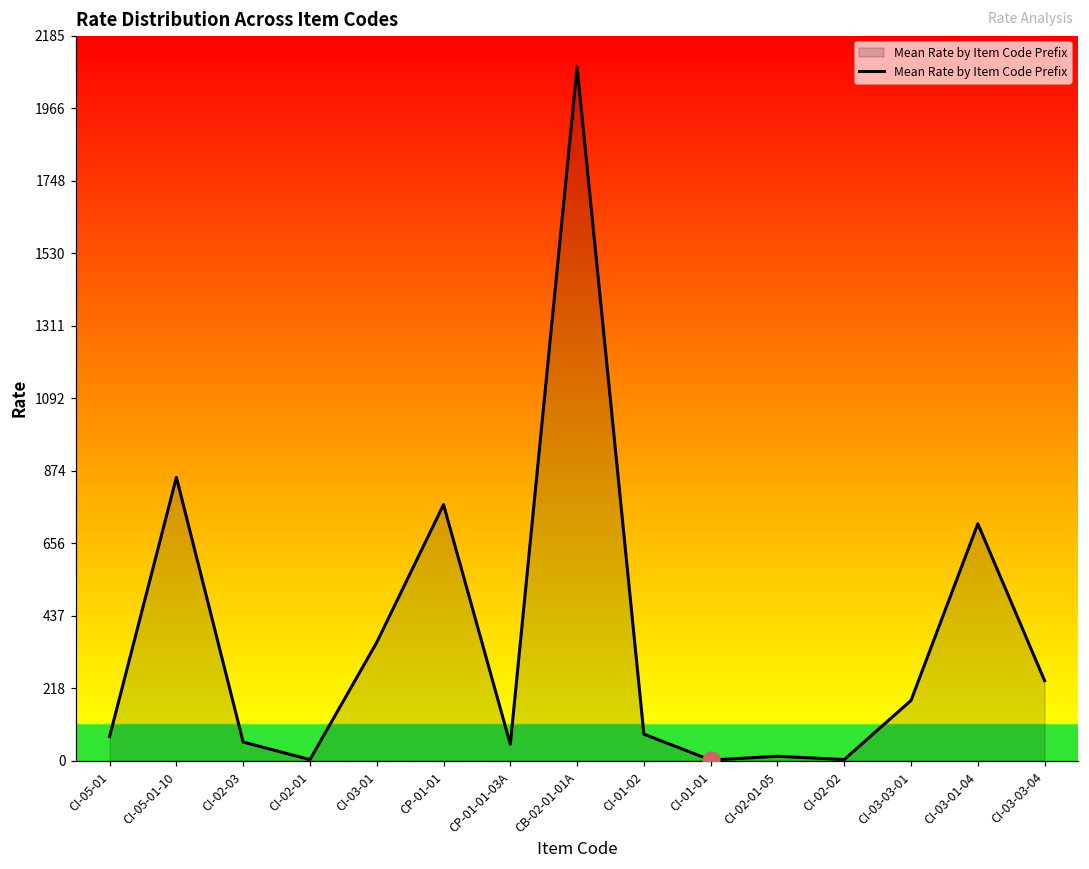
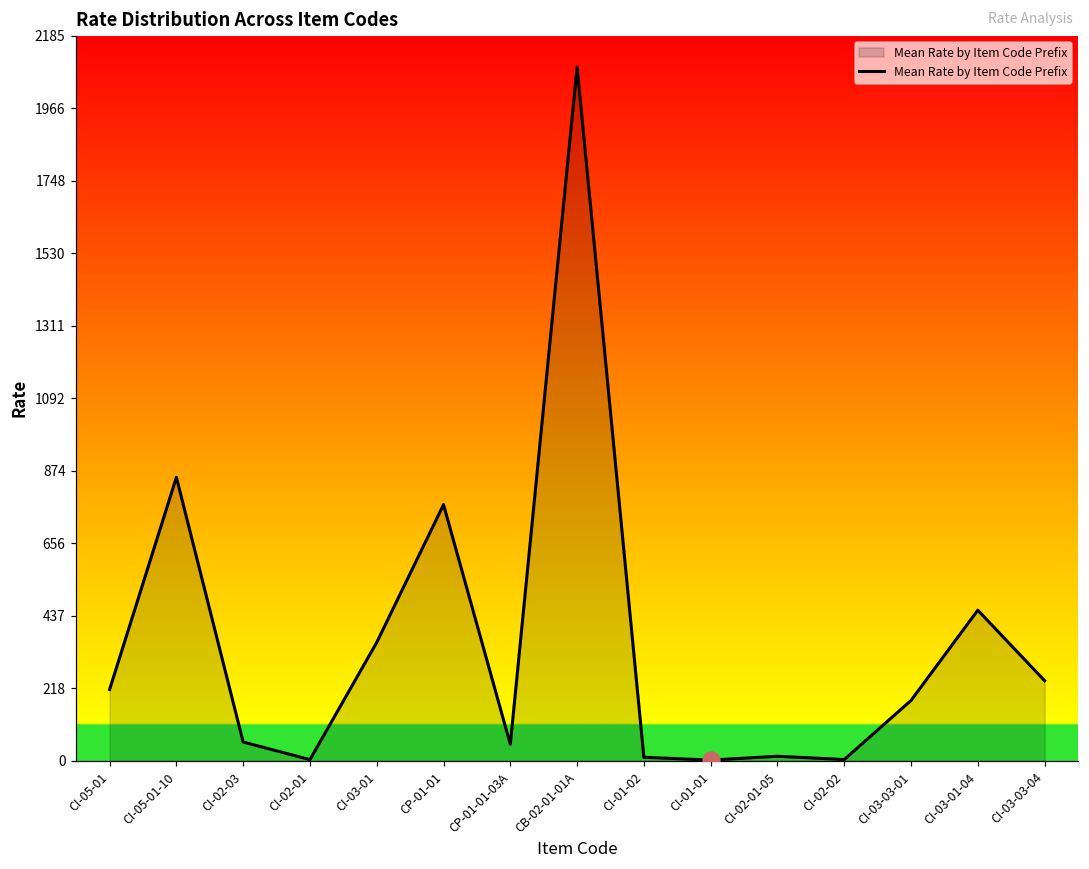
  {
    "Mean Rate by Item Code Prefix": {
-     "CI-05-01": 70,
+     "CI-05-01": 210,
      "CI-05-01-10": 850,
      "CI-02-03": 60,
      "CI-02-01": 0,
      "CI-03-01": 360,
      "CP-01-01": 770,
      "CP-01-01-03A": 50,
      "CB-02-01-01A": 2090,
-     "CI-01-02": 80,
+     "CI-01-02": 10,
      "CI-02-01-05": 10,
      "CI-02-02": 0,
      "CI-03-03-01": 180,
-     "CI-03-01-04": 710,
+     "CI-03-01-04": 450,
      "CI-03-03-04": 240
    }
  }
